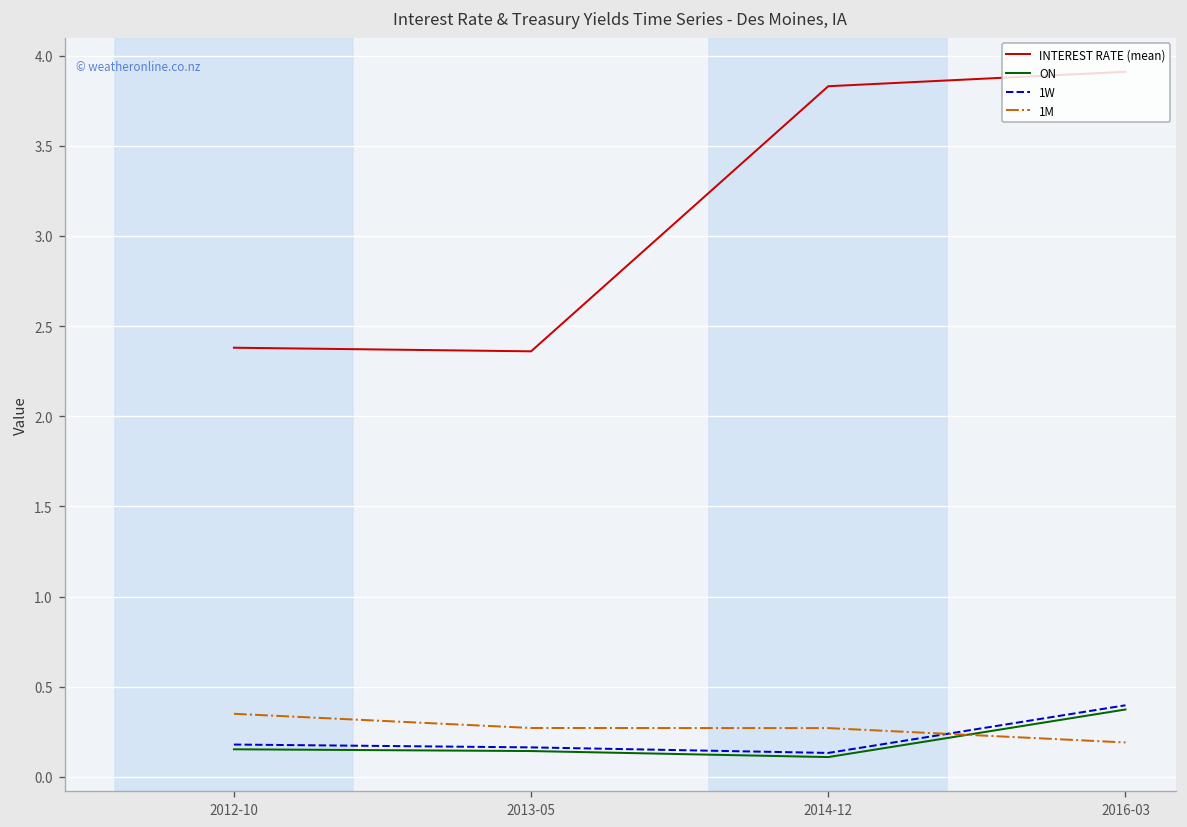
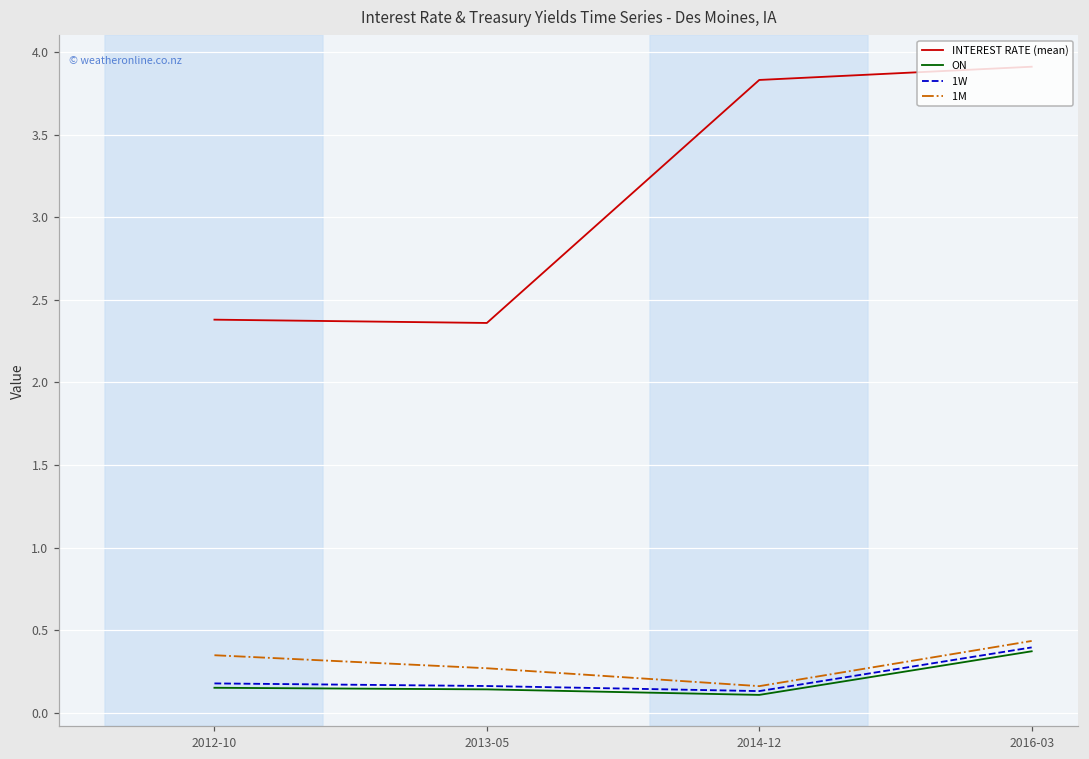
  {
    "INTEREST RATE (mean)": {
      "2012-10": 2.38,
      "2013-05": 2.36,
      "2014-12": 3.83
    },
    "ON": {
      "2012-10": 0.15,
      "2013-05": 0.14,
      "2014-12": 0.11,
      "2016-03": 0.37
    },
    "1W": {
      "2012-10": 0.18,
      "2013-05": 0.16,
      "2014-12": 0.13,
      "2016-03": 0.40
    },
    "1M": {
      "2012-10": 0.35,
      "2013-05": 0.27,
-     "2014-12": 0.27,
-     "2016-03": 0.19
+     "2014-12": 0.16,
+     "2016-03": 0.44
    }
  }
